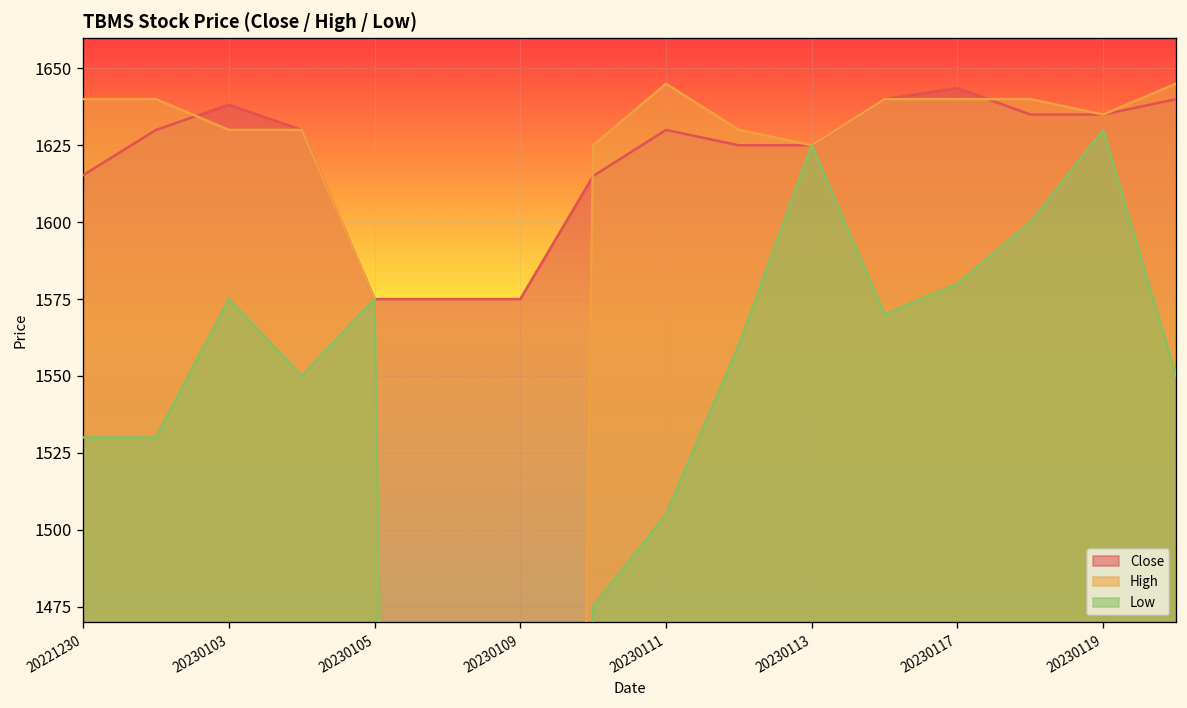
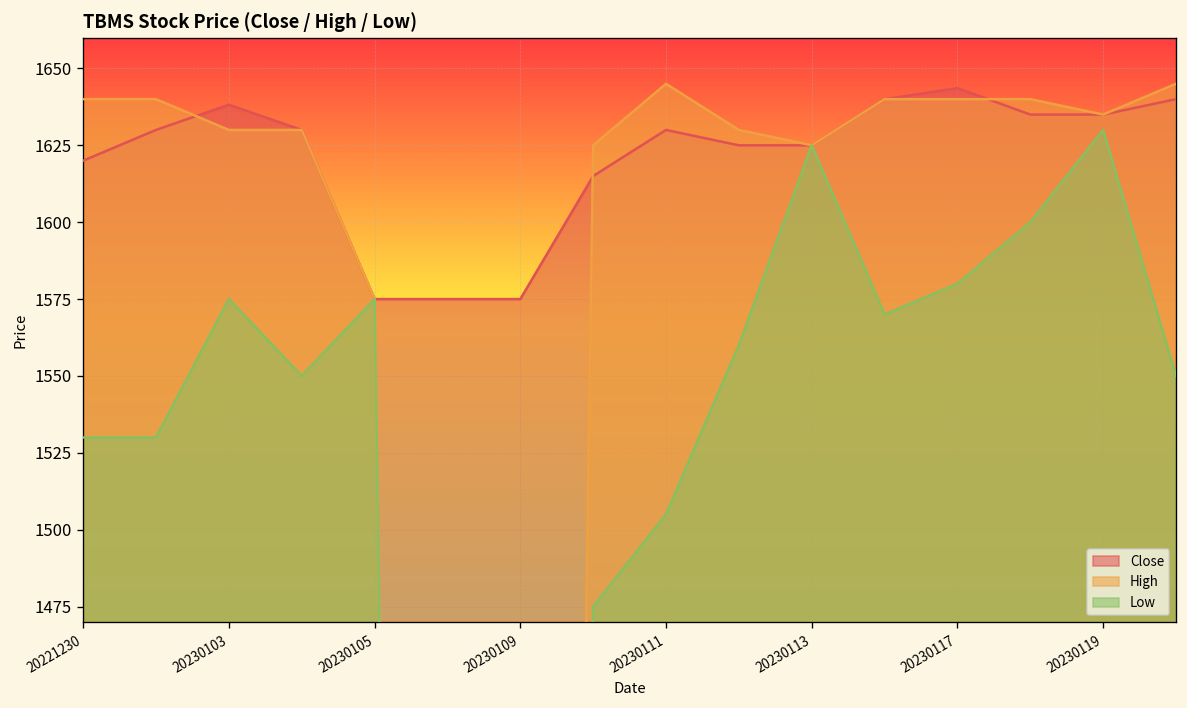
  {
    "Close": {
-     "20221230": 1615,
+     "20221230": 1620,
      "20230103": 1638,
      "20230109": 1575,
      "20230111": 1630,
      "20230117": 1644
    }
  }
